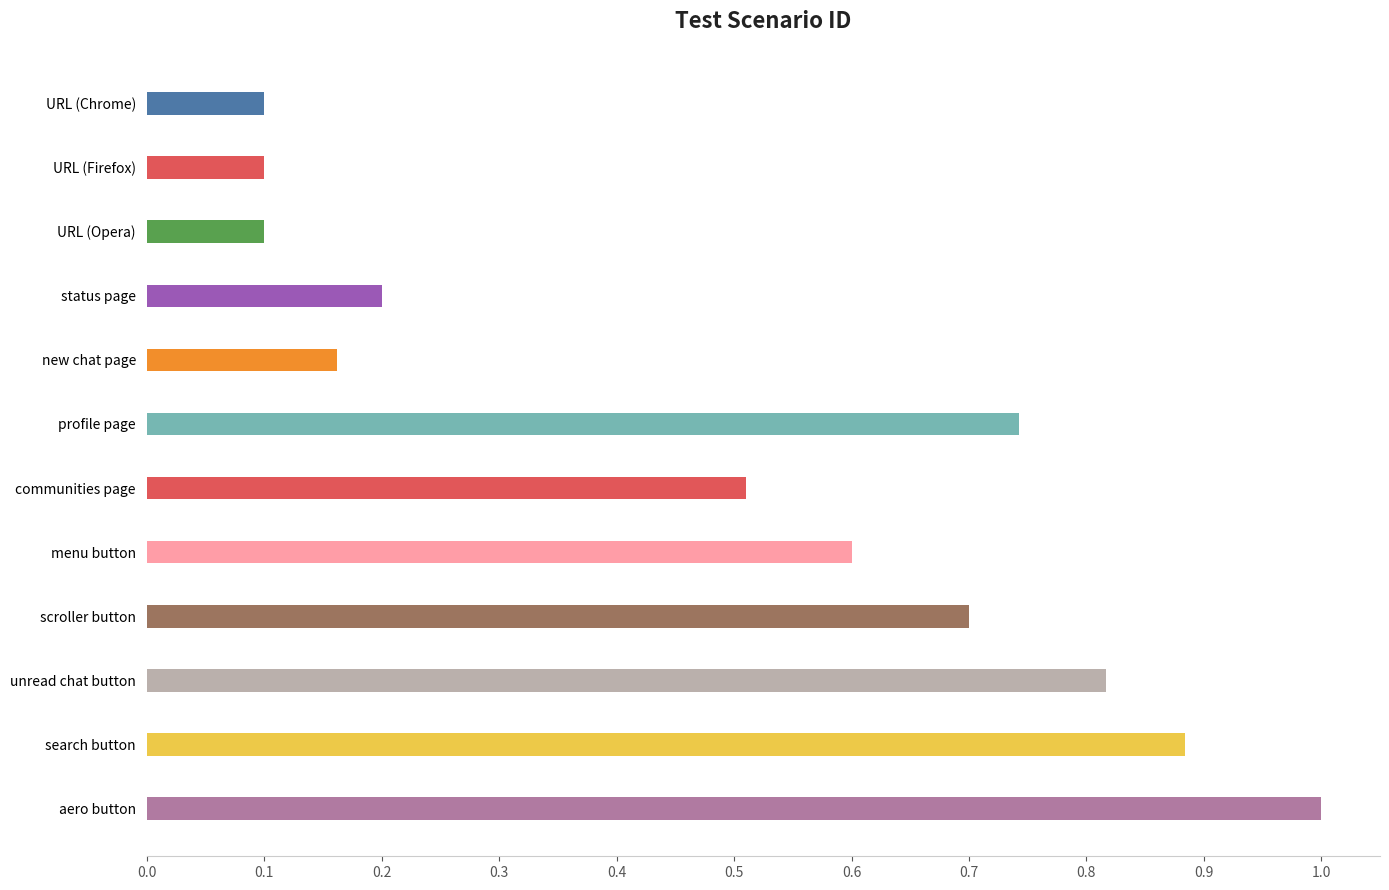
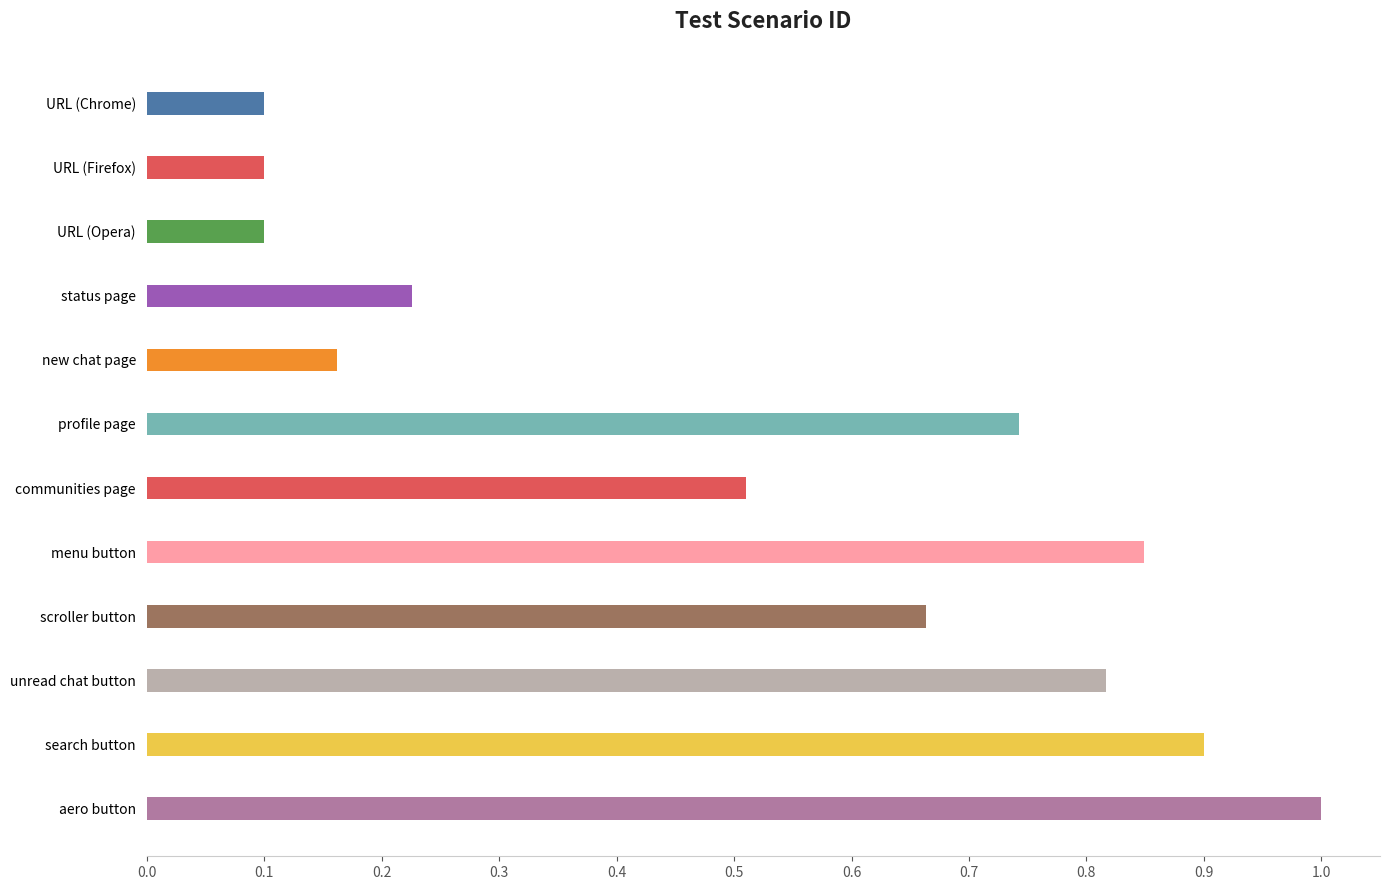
  {
    "URL (Chrome)": 0.100,
    "URL (Firefox)": 0.100,
    "URL (Opera)": 0.100,
-   "status page": 0.200,
+   "status page": 0.226,
    "new chat page": 0.162,
    "profile page": 0.743,
    "communities page": 0.510,
-   "menu button": 0.600,
-   "scroller button": 0.700,
+   "menu button": 0.849,
+   "scroller button": 0.663,
    "unread chat button": 0.817,
-   "search button": 0.884,
+   "search button": 0.900,
    "aero button": 1.000
  }
